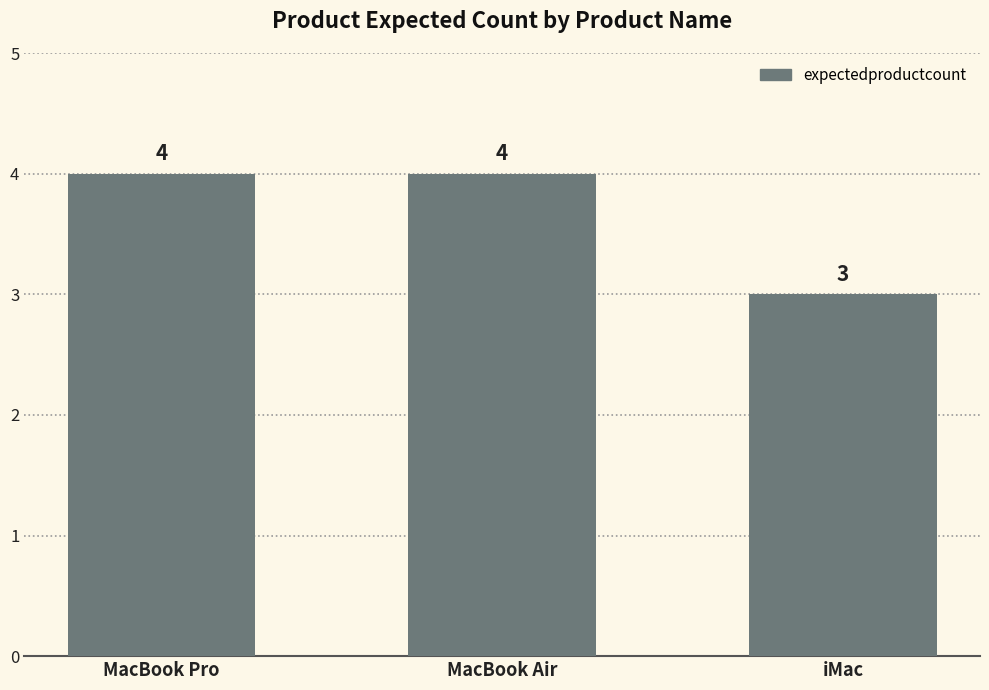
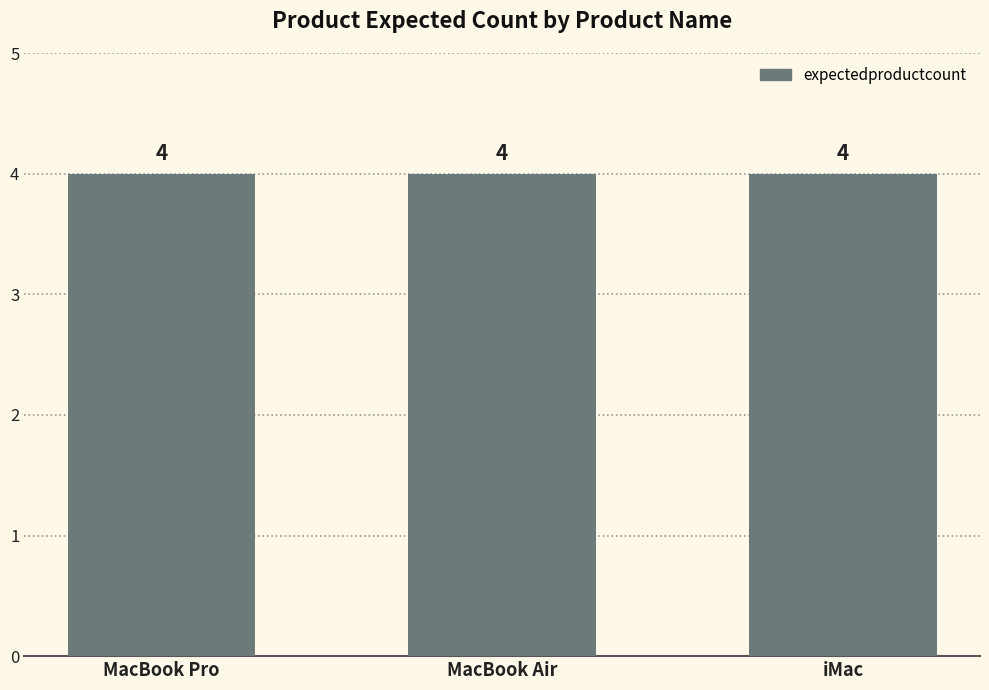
  {
    "MacBook Pro": 4,
    "MacBook Air": 4,
-   "iMac": 3
+   "iMac": 4
  }
